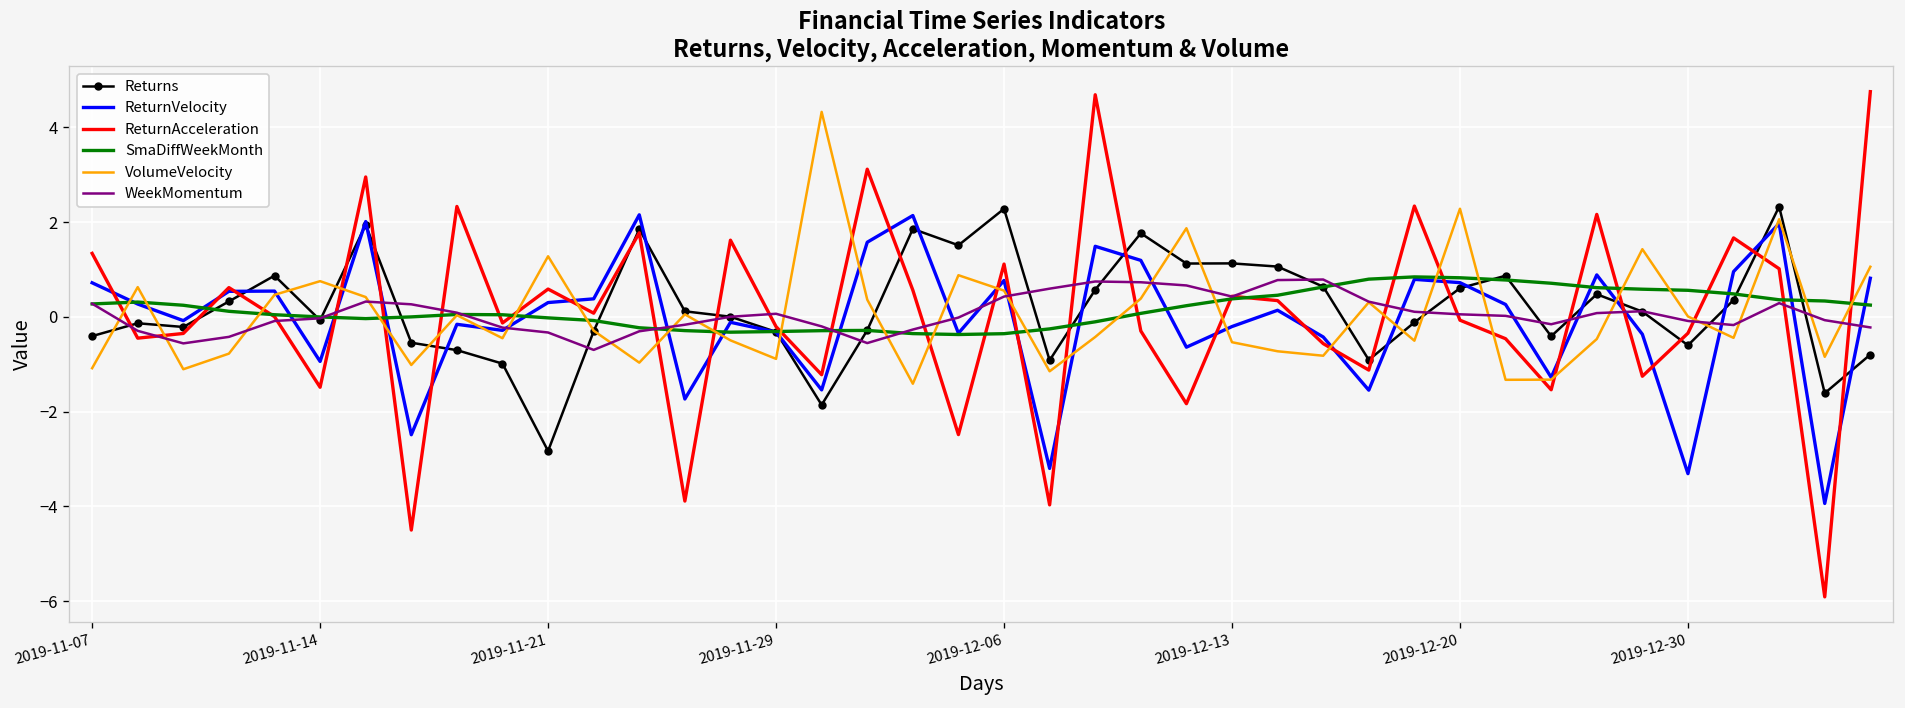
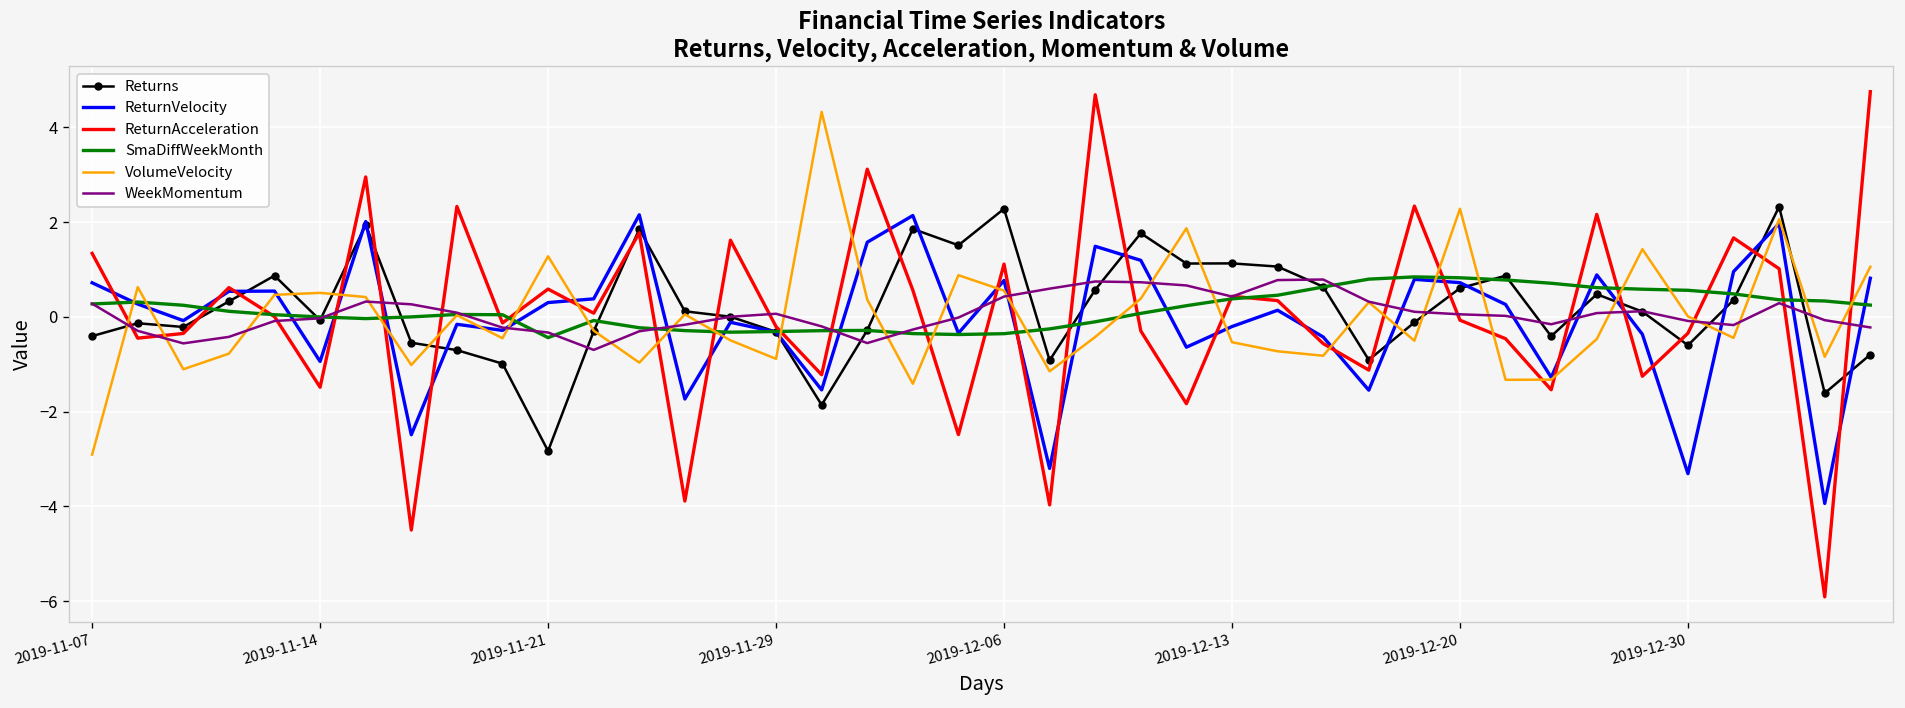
  {
    "Returns": {
      "2019-11-07": -0.4,
      "2019-11-21": -2.8,
      "2019-12-06": 2.3,
      "2019-12-13": 1.1,
      "2019-12-20": 0.6,
      "2019-12-30": -0.6
    },
    "ReturnVelocity": {
      "2019-11-07": 0.7,
      "2019-11-14": -0.9,
      "2019-11-21": 0.3,
      "2019-12-06": 0.8,
      "2019-12-13": -0.2,
      "2019-12-20": 0.7,
      "2019-12-30": -3.3
    },
    "ReturnAcceleration": {
      "2019-11-07": 1.3,
      "2019-11-14": -1.5,
      "2019-11-21": 0.6,
      "2019-11-29": -0.2,
      "2019-12-06": 1.1,
      "2019-12-20": -0.1,
      "2019-12-30": -0.3
    },
    "SmaDiffWeekMonth": {
-     "2019-11-21": 0.0,
+     "2019-11-21": -0.4,
      "2019-12-06": -0.4,
      "2019-12-20": 0.8,
      "2019-12-30": 0.6
    },
    "VolumeVelocity": {
-     "2019-11-07": -1.1,
-     "2019-11-14": 0.8,
+     "2019-11-07": -2.9,
+     "2019-11-14": 0.5,
      "2019-11-21": 1.3,
      "2019-11-29": -0.9,
      "2019-12-06": 0.6,
      "2019-12-13": -0.5,
      "2019-12-20": 2.3,
      "2019-12-30": 0.0
    },
    "WeekMomentum": {
      "2019-11-21": -0.3,
      "2019-11-29": 0.1,
      "2019-12-06": 0.4,
      "2019-12-20": 0.1,
      "2019-12-30": -0.1
    }
  }
